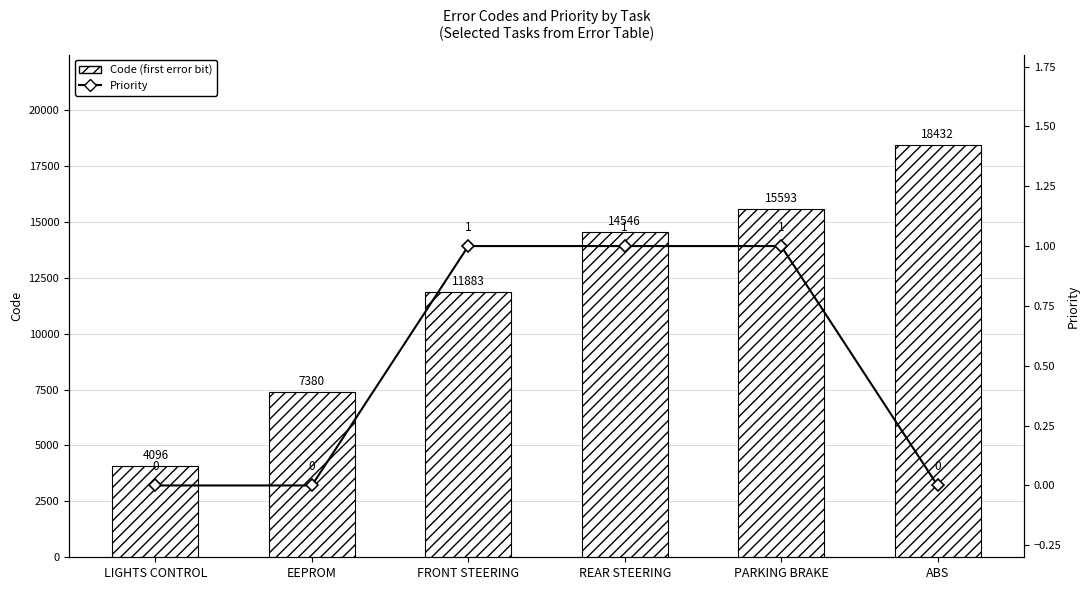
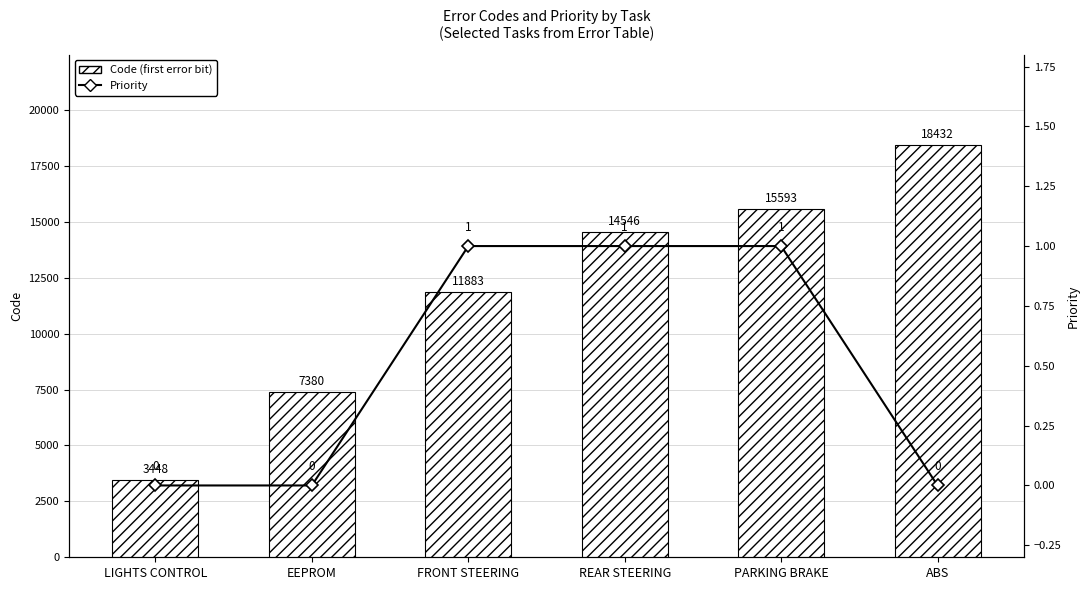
  {
    "Code (first error bit)": {
-     "LIGHTS CONTROL": 4096,
+     "LIGHTS CONTROL": 3448,
      "EEPROM": 7380,
      "FRONT STEERING": 11883,
      "REAR STEERING": 14546,
      "PARKING BRAKE": 15593,
      "ABS": 18432
    },
    "Priority": {
      "LIGHTS CONTROL": 0,
      "EEPROM": 0,
      "FRONT STEERING": 1,
      "PARKING BRAKE": 1,
      "ABS": 0
    }
  }
